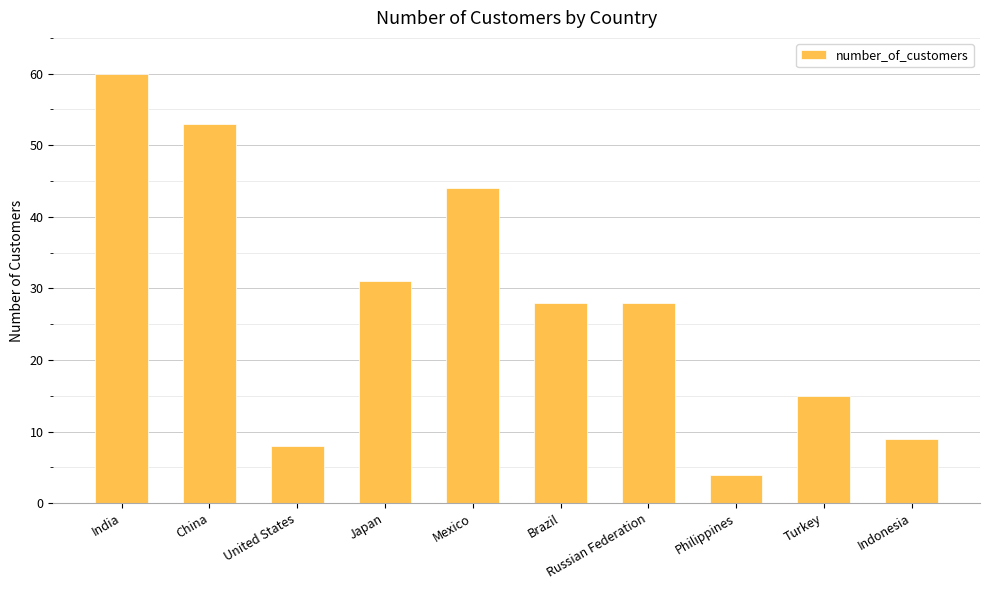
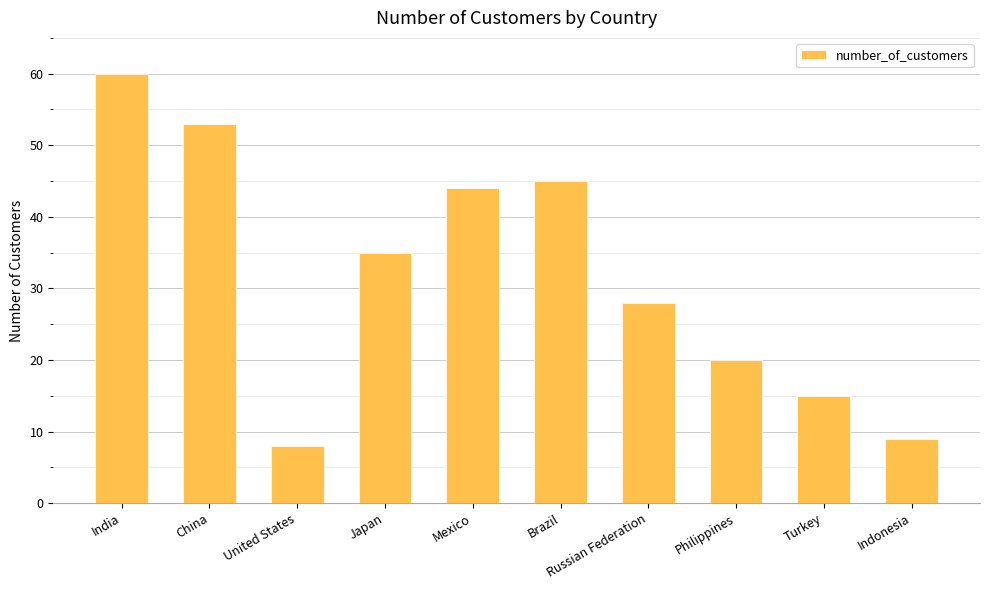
  {
    "India": 60,
    "China": 53,
    "United States": 8,
-   "Japan": 31,
+   "Japan": 35,
    "Mexico": 44,
-   "Brazil": 28,
+   "Brazil": 45,
    "Russian Federation": 28,
-   "Philippines": 4,
+   "Philippines": 20,
    "Turkey": 15,
    "Indonesia": 9
  }
